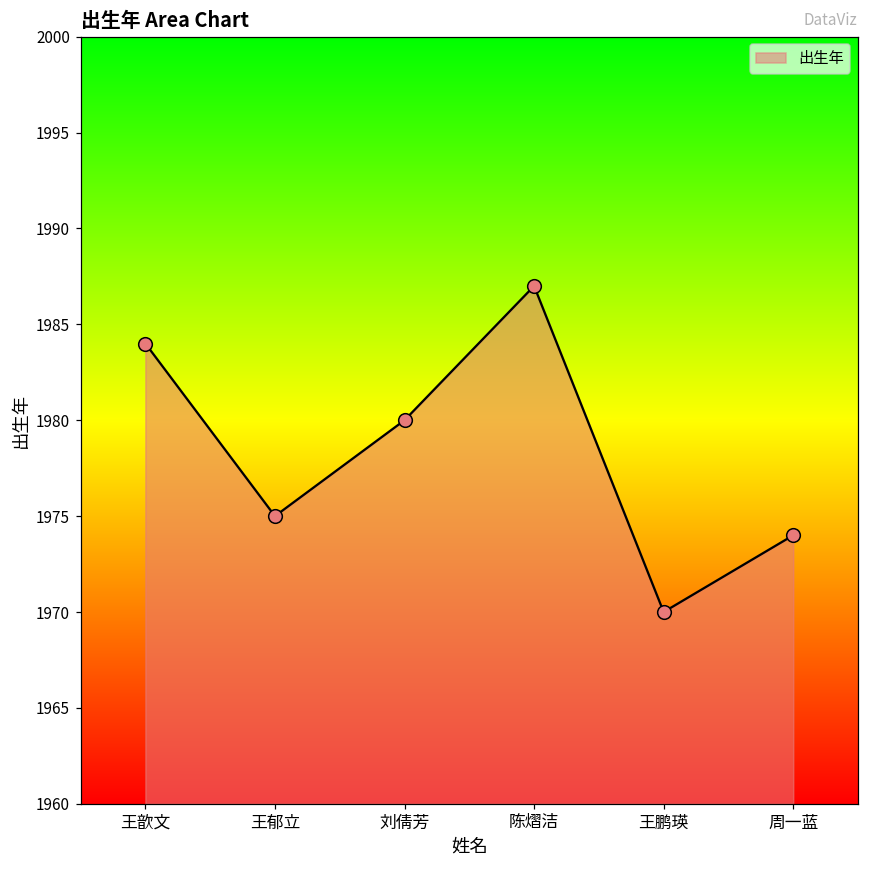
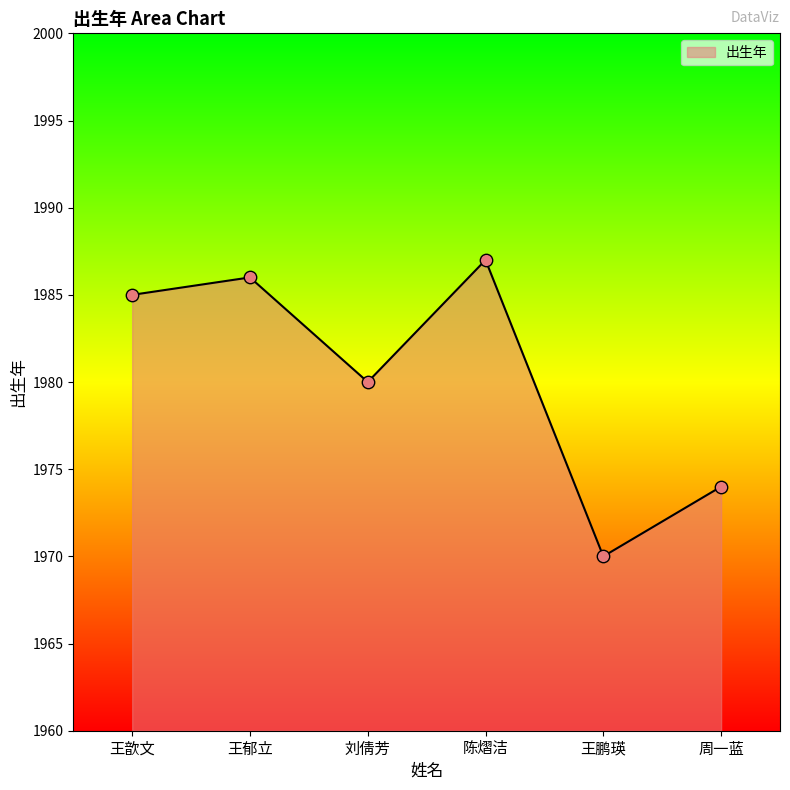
  {
-   "王歆文": 1984,
-   "王郁立": 1975,
+   "王歆文": 1985,
+   "王郁立": 1986,
    "刘倩芳": 1980,
    "陈熠洁": 1987,
    "王鹏瑛": 1970,
    "周一蓝": 1974
  }
